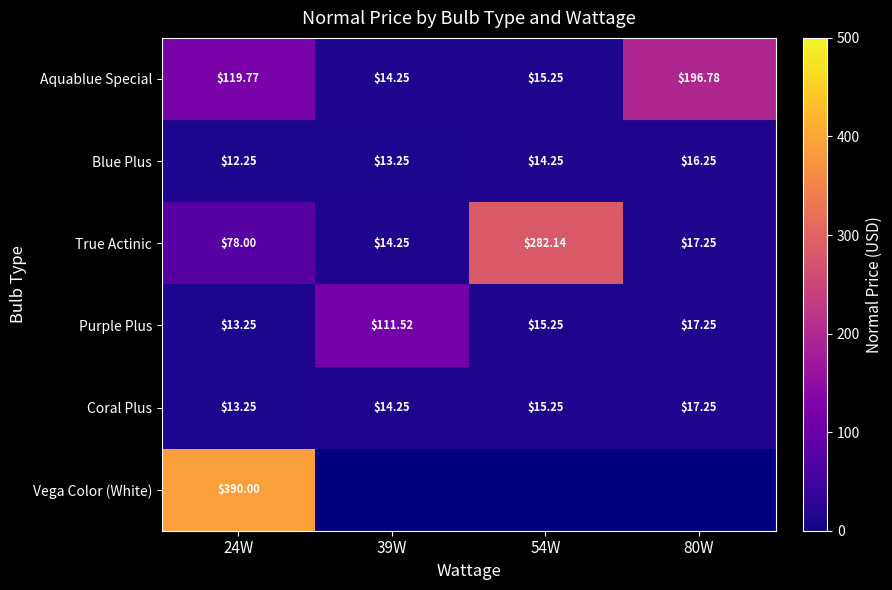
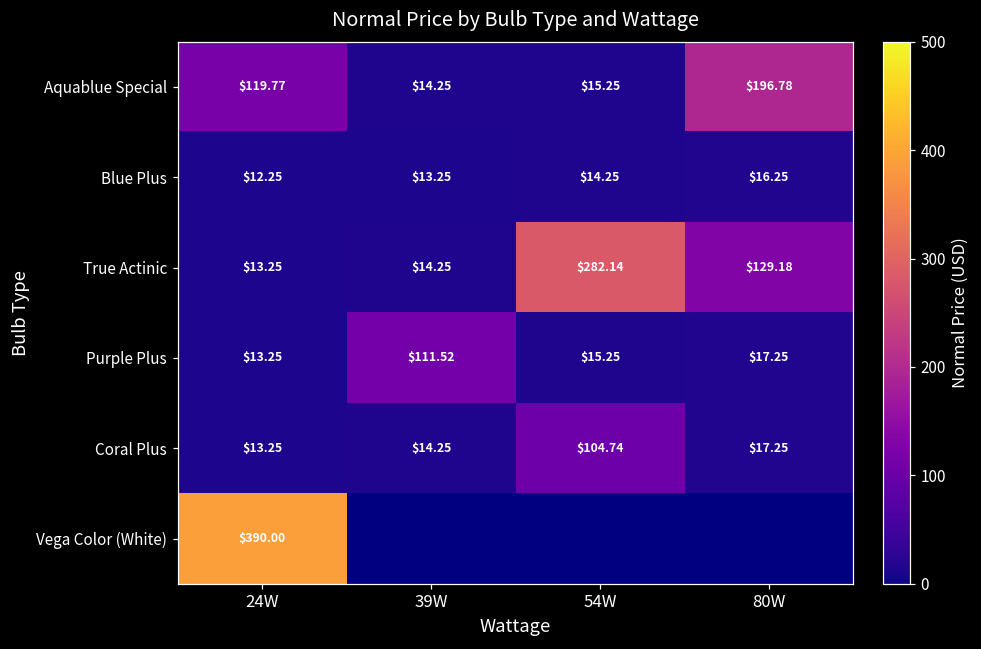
  {
    "Aquablue Special": {
      "24W": "$119.77",
      "39W": "$14.25",
      "54W": "$15.25",
      "80W": "$196.78"
    },
    "Blue Plus": {
      "24W": "$12.25",
      "39W": "$13.25",
      "54W": "$14.25",
      "80W": "$16.25"
    },
    "True Actinic": {
-     "24W": "$78.00",
+     "24W": "$13.25",
      "39W": "$14.25",
      "54W": "$282.14",
-     "80W": "$17.25"
+     "80W": "$129.18"
    },
    "Purple Plus": {
      "24W": "$13.25",
      "39W": "$111.52",
      "54W": "$15.25",
      "80W": "$17.25"
    },
    "Coral Plus": {
      "24W": "$13.25",
      "39W": "$14.25",
-     "54W": "$15.25",
+     "54W": "$104.74",
      "80W": "$17.25"
    },
    "Vega Color (White)": {
      "24W": "$390.00"
    }
  }
